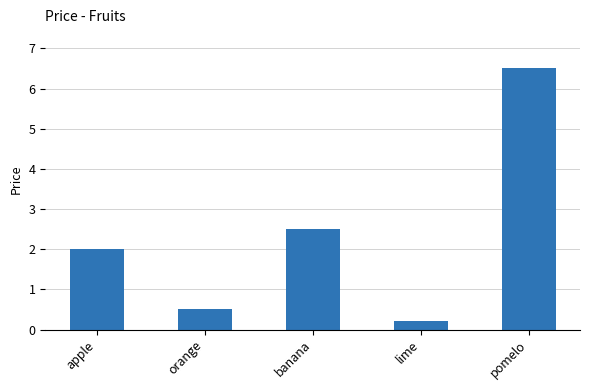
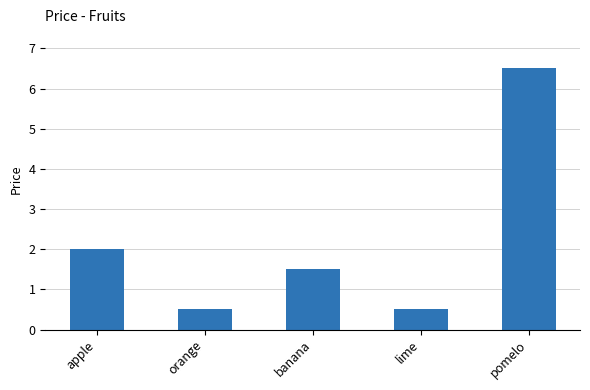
  {
    "apple": 2.0,
    "orange": 0.5,
-   "banana": 2.5,
-   "lime": 0.2,
+   "banana": 1.5,
+   "lime": 0.5,
    "pomelo": 6.5
  }
